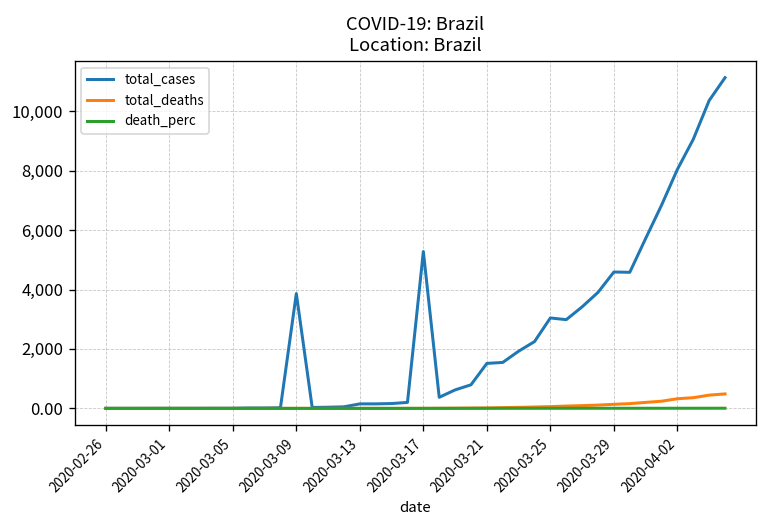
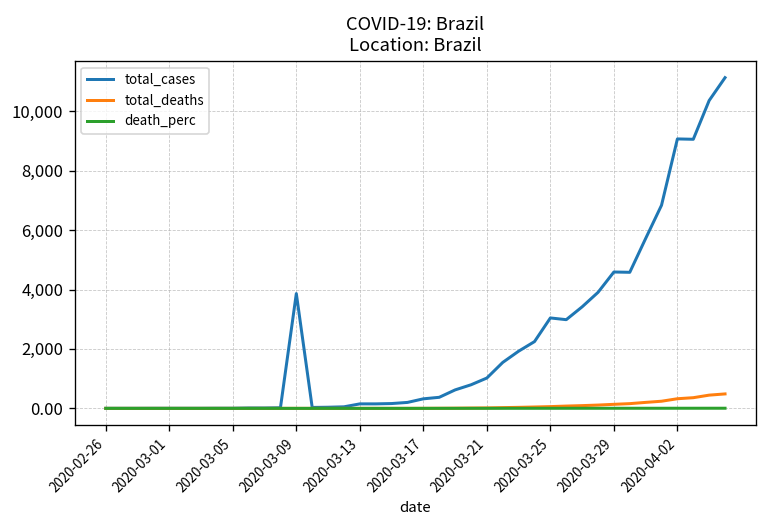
  {
    "total_cases": {
      "2020-03-09": "3,900",
      "2020-03-13": "200",
-     "2020-03-17": "5,300",
-     "2020-03-21": "1,500",
+     "2020-03-17": "300",
+     "2020-03-21": "1,000",
      "2020-03-25": "3,000",
      "2020-03-29": "4,600",
-     "2020-04-02": "8,000"
+     "2020-04-02": "9,100"
    },
    "total_deaths": {
      "2020-03-29": "100",
      "2020-04-02": "300"
    },
    "death_perc": {
      "2020-03-29": "0",
      "2020-04-02": "0"
    }
  }
